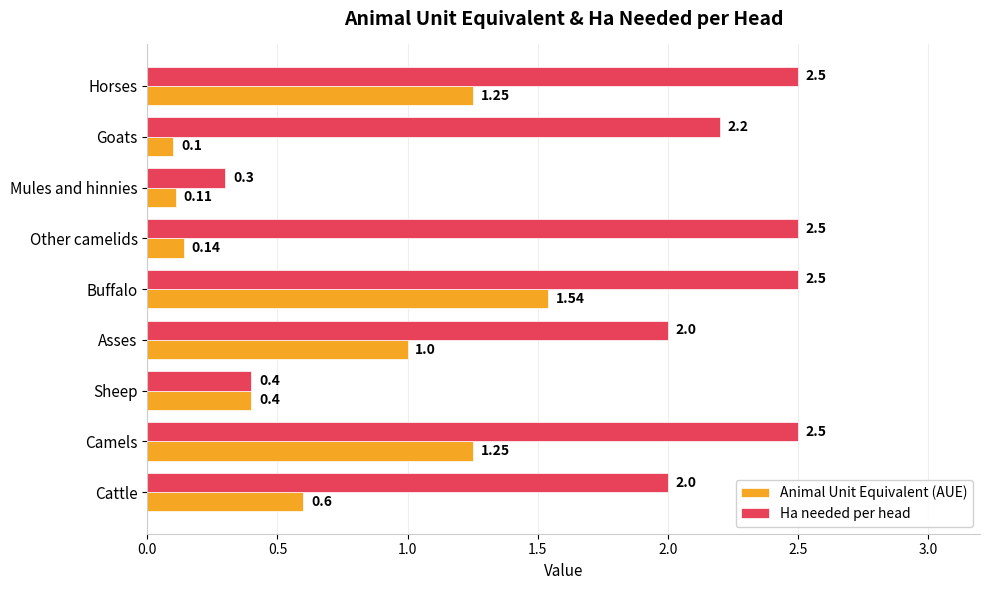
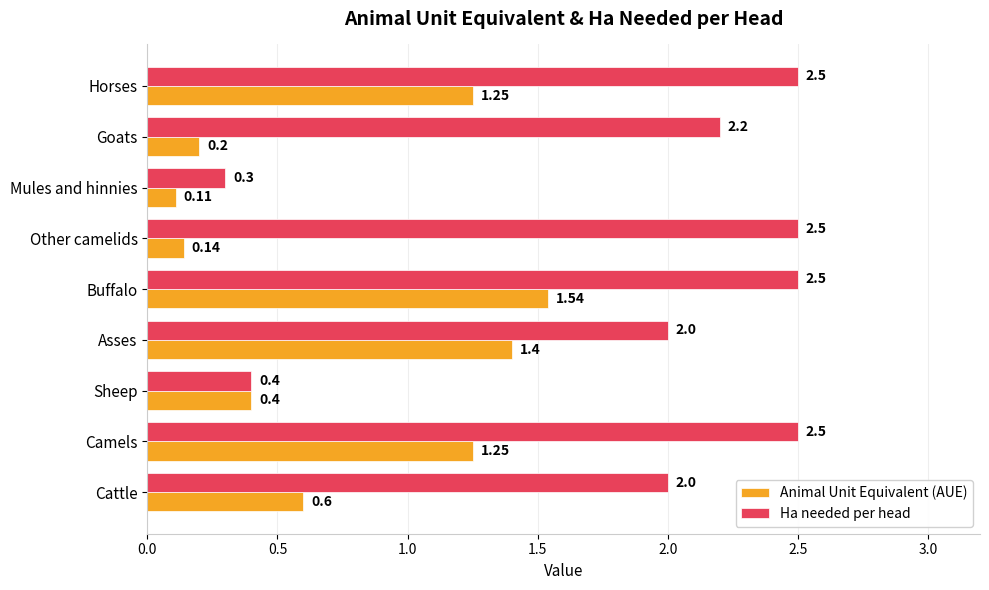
  {
    "Animal Unit Equivalent (AUE)": {
      "Horses": 1.25,
-     "Goats": 0.1,
+     "Goats": 0.2,
      "Mules and hinnies": 0.11,
      "Other camelids": 0.14,
      "Buffalo": 1.54,
-     "Asses": 1.0,
+     "Asses": 1.4,
      "Sheep": 0.4,
      "Camels": 1.25,
      "Cattle": 0.6
    },
    "Ha needed per head": {
      "Horses": 2.5,
      "Goats": 2.2,
      "Mules and hinnies": 0.3,
      "Other camelids": 2.5,
      "Buffalo": 2.5,
      "Asses": 2.0,
      "Sheep": 0.4,
      "Camels": 2.5,
      "Cattle": 2.0
    }
  }
